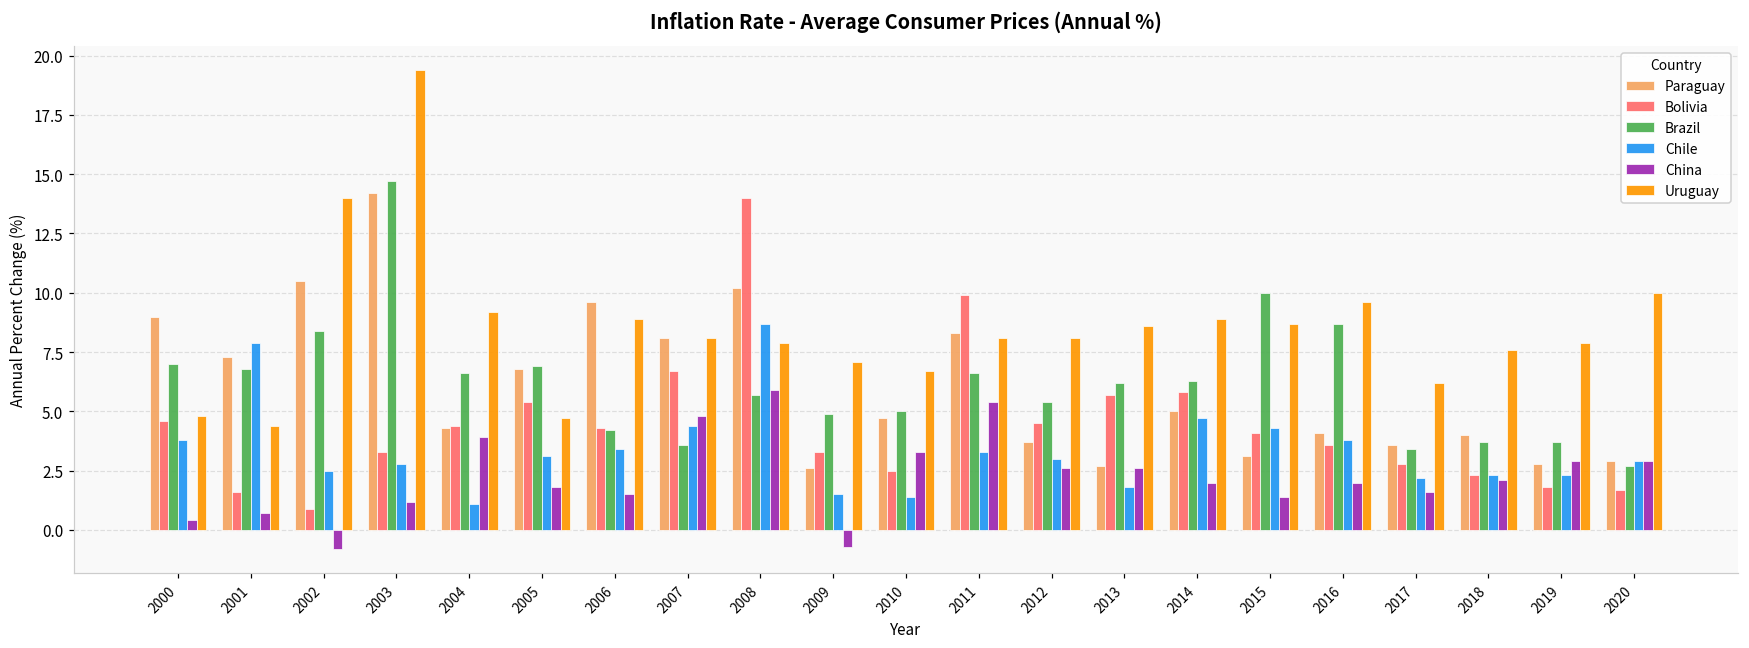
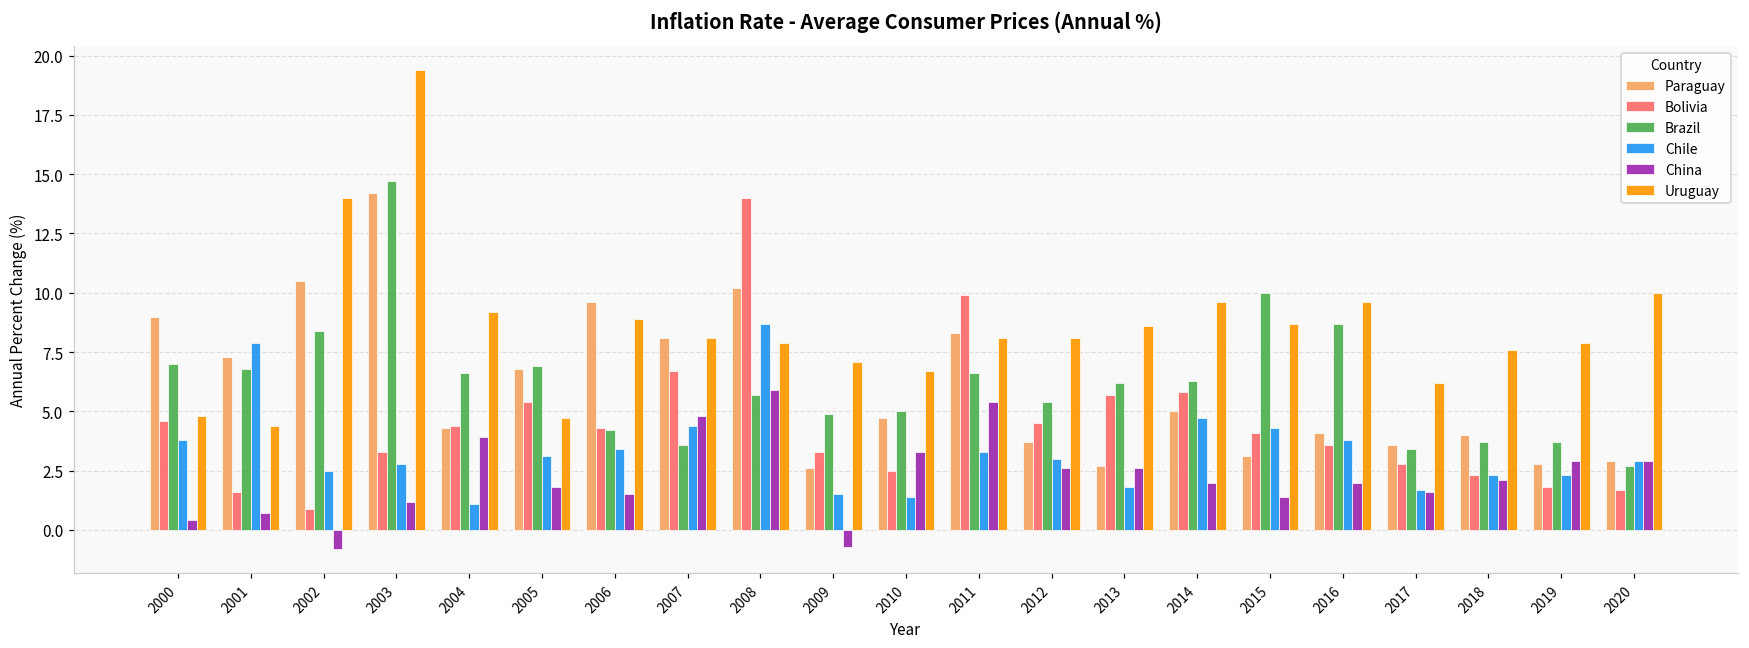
  {
    "Brazil": {
      "2000": 7.0,
      "2001": 6.8,
      "2002": 8.4,
      "2003": 14.7,
      "2004": 6.6,
      "2005": 6.9,
      "2006": 4.2,
      "2007": 3.6,
      "2008": 5.7,
      "2009": 4.9,
      "2010": 5.0,
      "2011": 6.6,
      "2012": 5.4,
      "2013": 6.2,
      "2014": 6.3,
      "2015": 10.0,
      "2016": 8.7,
      "2017": 3.4,
      "2018": 3.7,
      "2019": 3.7,
      "2020": 2.7
    },
    "Chile": {
      "2000": 3.8,
      "2001": 7.9,
      "2002": 2.5,
      "2003": 2.8,
      "2004": 1.1,
      "2005": 3.1,
      "2006": 3.4,
      "2007": 4.4,
      "2008": 8.7,
      "2009": 1.5,
      "2010": 1.4,
      "2011": 3.3,
      "2012": 3.0,
      "2013": 1.8,
      "2014": 4.7,
      "2015": 4.3,
      "2016": 3.8,
-     "2017": 2.2,
+     "2017": 1.7,
      "2018": 2.3,
      "2019": 2.3,
      "2020": 2.9
    },
    "China": {
      "2000": 0.4,
      "2001": 0.7,
      "2002": -0.8,
      "2003": 1.2,
      "2004": 3.9,
      "2005": 1.8,
      "2006": 1.5,
      "2007": 4.8,
      "2008": 5.9,
      "2009": -0.7,
      "2010": 3.3,
      "2011": 5.4,
      "2012": 2.6,
      "2013": 2.6,
      "2014": 2.0,
      "2015": 1.4,
      "2016": 2.0,
      "2017": 1.6,
      "2018": 2.1,
      "2019": 2.9,
      "2020": 2.9
    },
    "Uruguay": {
      "2000": 4.8,
      "2001": 4.4,
      "2002": 14.0,
      "2003": 19.4,
      "2004": 9.2,
      "2005": 4.7,
      "2006": 8.9,
      "2007": 8.1,
      "2008": 7.9,
      "2009": 7.1,
      "2010": 6.7,
      "2011": 8.1,
      "2012": 8.1,
      "2013": 8.6,
-     "2014": 8.9,
+     "2014": 9.6,
      "2015": 8.7,
      "2016": 9.6,
      "2017": 6.2,
      "2018": 7.6,
      "2019": 7.9,
      "2020": 10.0
    }
  }
